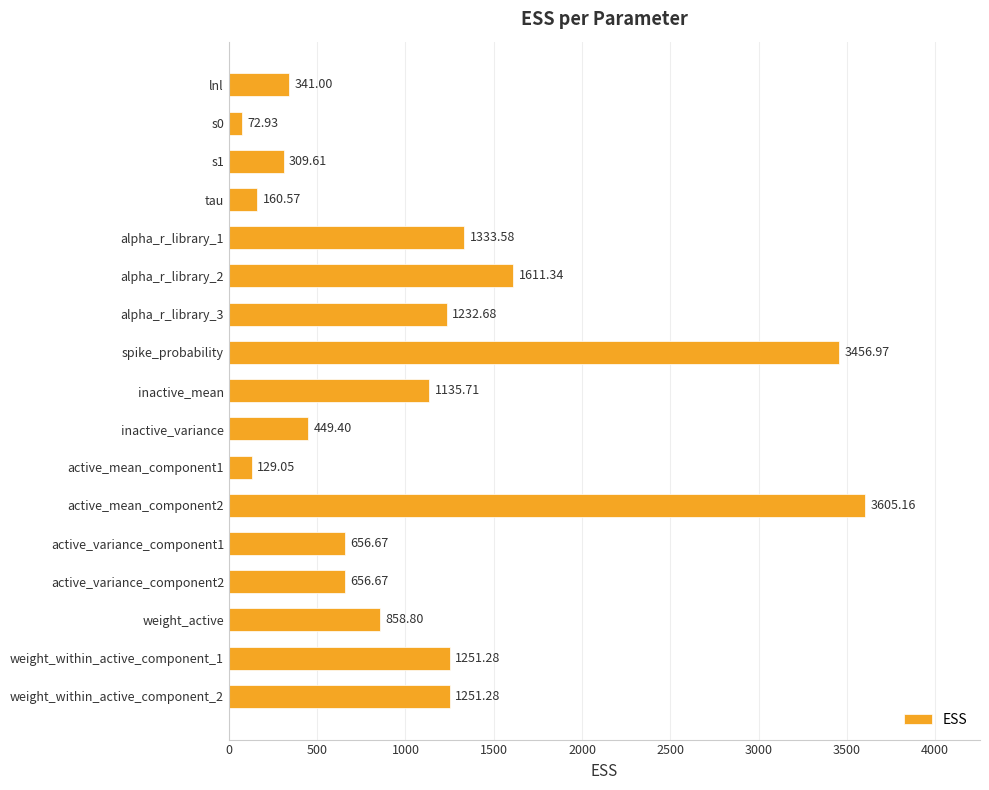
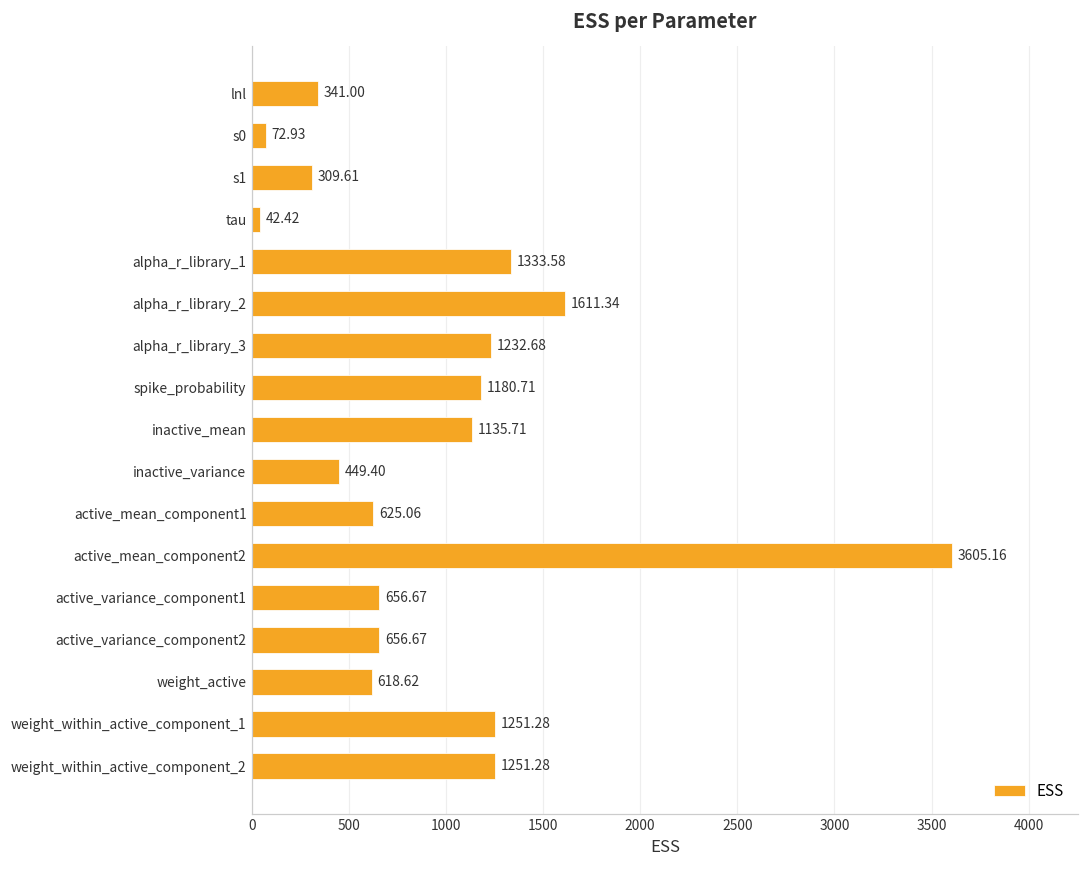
  {
    "lnl": 341.00,
    "s0": 72.93,
    "s1": 309.61,
-   "tau": 160.57,
+   "tau": 42.42,
    "alpha_r_library_1": 1333.58,
    "alpha_r_library_2": 1611.34,
    "alpha_r_library_3": 1232.68,
-   "spike_probability": 3456.97,
+   "spike_probability": 1180.71,
    "inactive_mean": 1135.71,
    "inactive_variance": 449.40,
-   "active_mean_component1": 129.05,
+   "active_mean_component1": 625.06,
    "active_mean_component2": 3605.16,
    "active_variance_component1": 656.67,
    "active_variance_component2": 656.67,
-   "weight_active": 858.80,
+   "weight_active": 618.62,
    "weight_within_active_component_1": 1251.28,
    "weight_within_active_component_2": 1251.28
  }
